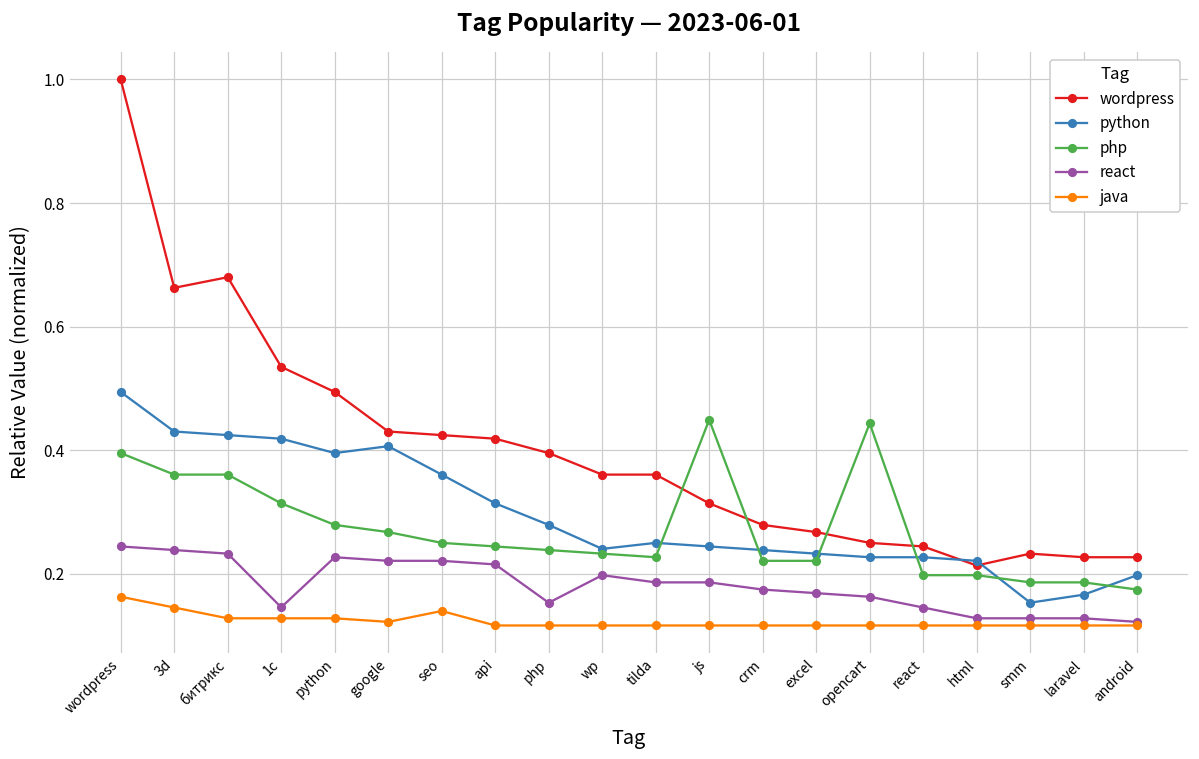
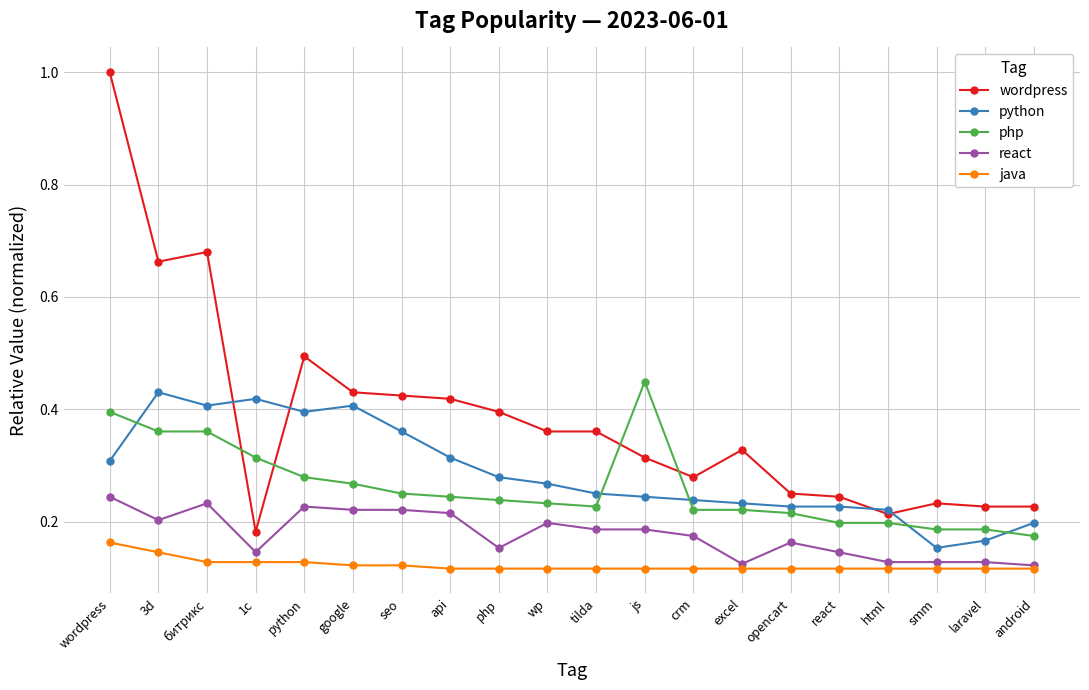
  {
    "wordpress": {
      "wordpress": 1.00,
      "3d": 0.66,
      "битрикс": 0.68,
-     "1с": 0.53,
+     "1с": 0.18,
      "python": 0.49,
      "google": 0.43,
      "seo": 0.42,
      "api": 0.42,
      "php": 0.40,
      "wp": 0.36,
      "tilda": 0.36,
      "js": 0.31,
      "crm": 0.28,
-     "excel": 0.27,
+     "excel": 0.33,
      "opencart": 0.25,
      "react": 0.24,
      "html": 0.21,
      "smm": 0.23,
      "laravel": 0.23,
      "android": 0.23
    },
    "python": {
-     "wordpress": 0.49,
+     "wordpress": 0.31,
      "3d": 0.43,
-     "битрикс": 0.42,
+     "битрикс": 0.41,
      "1с": 0.42,
      "python": 0.40,
      "google": 0.41,
      "seo": 0.36,
      "api": 0.31,
      "php": 0.28,
-     "wp": 0.24,
+     "wp": 0.27,
      "tilda": 0.25,
      "js": 0.24,
      "crm": 0.24,
      "excel": 0.23,
      "opencart": 0.23,
      "react": 0.23,
      "html": 0.22,
      "smm": 0.15,
      "laravel": 0.17,
      "android": 0.20
    },
    "php": {
      "wordpress": 0.40,
      "3d": 0.36,
      "битрикс": 0.36,
      "1с": 0.31,
      "python": 0.28,
      "google": 0.27,
      "seo": 0.25,
      "api": 0.24,
      "php": 0.24,
      "wp": 0.23,
      "tilda": 0.23,
      "js": 0.45,
      "crm": 0.22,
      "excel": 0.22,
-     "opencart": 0.44,
+     "opencart": 0.22,
      "react": 0.20,
      "html": 0.20,
      "smm": 0.19,
      "laravel": 0.19,
      "android": 0.17
    },
    "react": {
      "wordpress": 0.24,
-     "3d": 0.24,
+     "3d": 0.20,
      "битрикс": 0.23,
      "1с": 0.15,
      "python": 0.23,
      "google": 0.22,
      "seo": 0.22,
      "api": 0.22,
      "php": 0.15,
      "wp": 0.20,
      "tilda": 0.19,
      "js": 0.19,
      "crm": 0.17,
-     "excel": 0.17,
+     "excel": 0.12,
      "opencart": 0.16,
      "react": 0.15,
      "html": 0.13,
      "smm": 0.13,
      "laravel": 0.13,
      "android": 0.12
    },
    "java": {
      "wordpress": 0.16,
      "3d": 0.15,
      "битрикс": 0.13,
      "1с": 0.13,
      "python": 0.13,
      "google": 0.12,
-     "seo": 0.14,
+     "seo": 0.12,
      "api": 0.12,
      "php": 0.12,
      "wp": 0.12,
      "tilda": 0.12,
      "js": 0.12,
      "crm": 0.12,
      "excel": 0.12,
      "opencart": 0.12,
      "react": 0.12,
      "html": 0.12,
      "smm": 0.12,
      "laravel": 0.12,
      "android": 0.12
    }
  }
